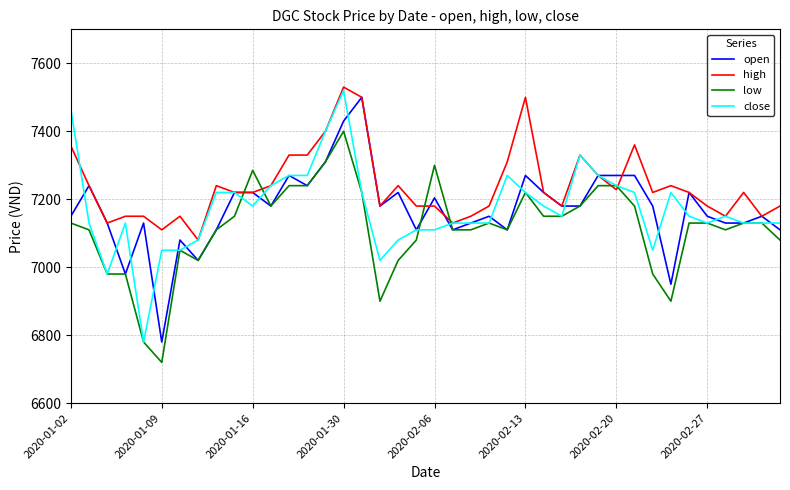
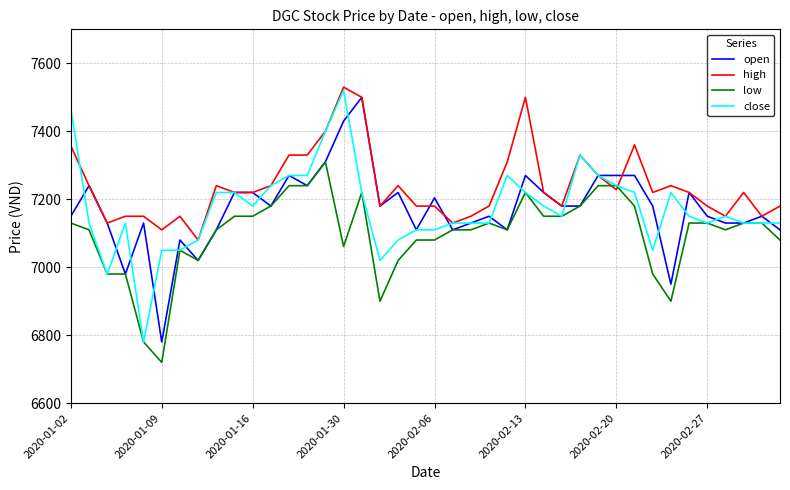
  {
    "open": {
      "2020-01-02": 7150,
      "2020-01-09": 6780,
      "2020-01-30": 7430,
      "2020-02-06": 7200,
      "2020-02-13": 7270,
      "2020-02-20": 7270,
      "2020-02-27": 7150
    },
    "high": {
      "2020-01-02": 7360,
      "2020-01-09": 7110,
      "2020-01-30": 7530,
      "2020-02-06": 7180,
      "2020-02-13": 7500,
      "2020-02-20": 7230,
      "2020-02-27": 7180
    },
    "low": {
      "2020-01-02": 7130,
      "2020-01-09": 6720,
-     "2020-01-16": 7290,
-     "2020-01-30": 7400,
-     "2020-02-06": 7300
+     "2020-01-16": 7150,
+     "2020-01-30": 7060,
+     "2020-02-06": 7080
    },
    "close": {
      "2020-01-02": 7470,
      "2020-01-09": 7050,
      "2020-01-16": 7180,
      "2020-01-30": 7520,
      "2020-02-06": 7110
    }
  }
